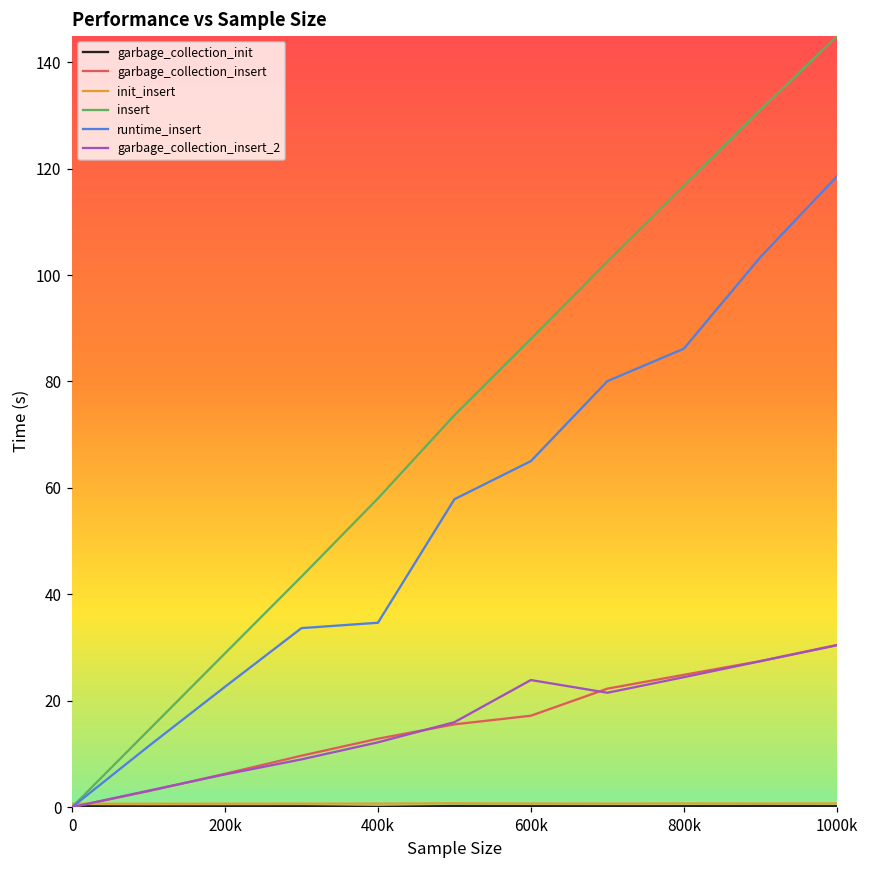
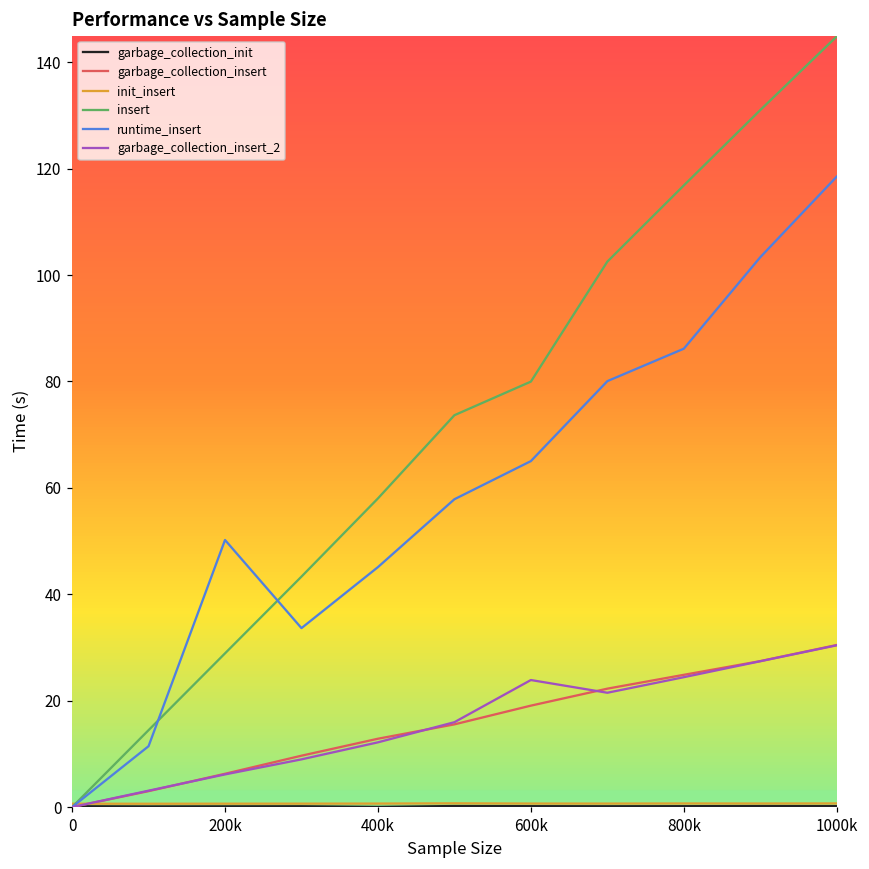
  {
    "garbage_collection_insert": {
      "400k": 13,
-     "600k": 17
+     "600k": 19
    },
    "insert": {
      "200k": 29,
      "400k": 58,
-     "600k": 88,
+     "600k": 80,
      "800k": 117,
      "1000k": 145
    },
    "runtime_insert": {
-     "200k": 23,
-     "400k": 35,
+     "200k": 50,
+     "400k": 45,
      "600k": 65,
      "800k": 86,
      "1000k": 118
    },
    "garbage_collection_insert_2": {
      "400k": 12,
      "600k": 24
    }
  }
